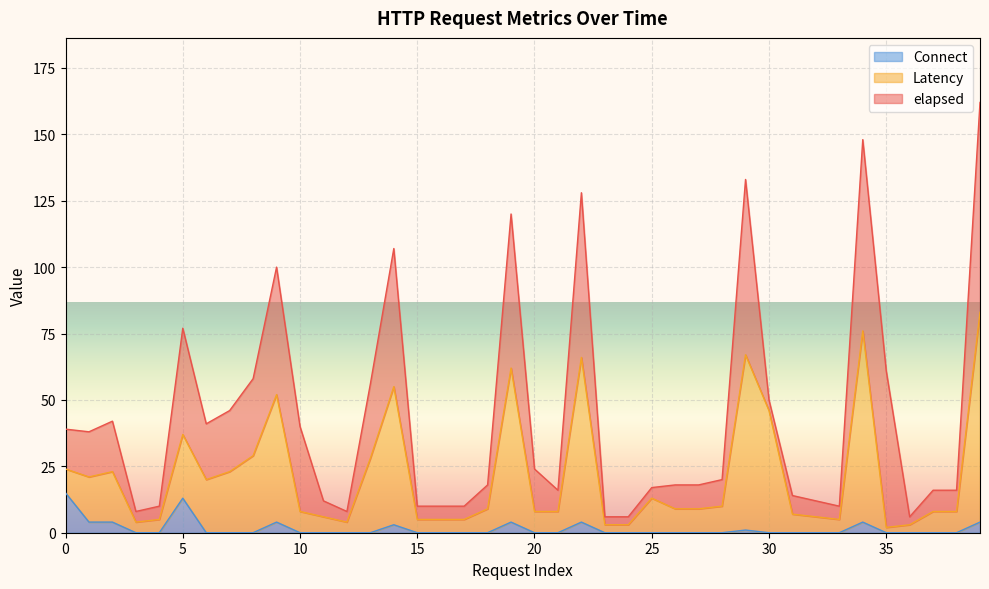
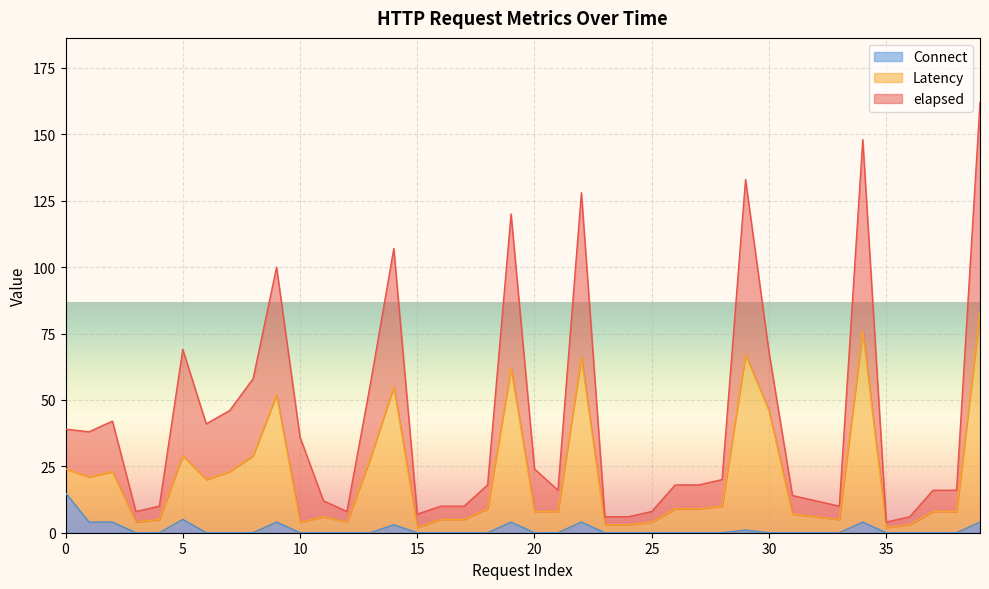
  {
    "Connect": {
      "0": 15,
-     "5": 13,
+     "5": 5,
      "10": 0,
      "15": 0,
      "20": 0,
      "25": 0,
      "30": 0,
      "35": 0
    },
    "Latency": {
      "0": 9,
      "5": 24,
-     "10": 8,
-     "15": 5,
+     "10": 4,
+     "15": 2,
      "20": 8,
-     "25": 13,
+     "25": 4,
      "30": 46,
      "35": 2
    },
    "elapsed": {
      "0": 15,
      "5": 40,
      "10": 32,
      "15": 5,
      "20": 16,
      "25": 4,
-     "30": 4,
-     "35": 59
+     "30": 22,
+     "35": 2
    }
  }
